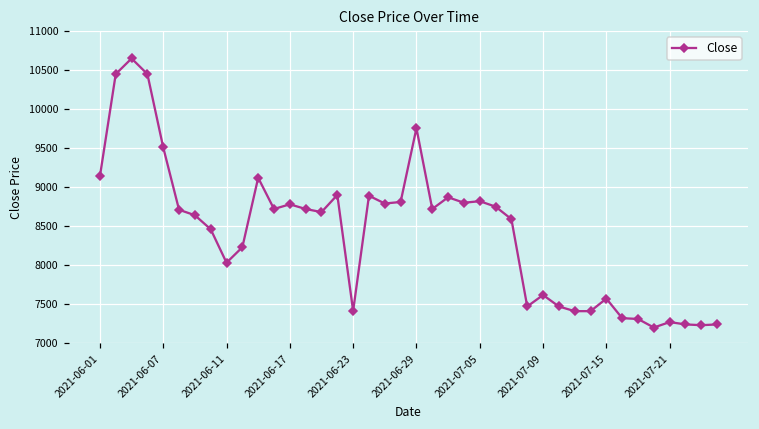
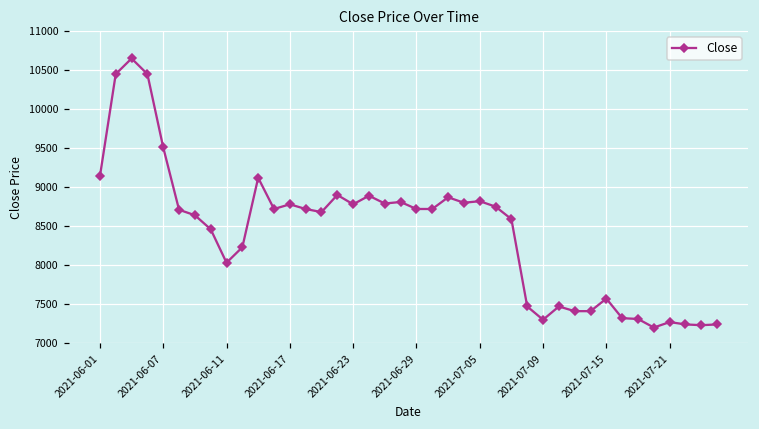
  {
    "2021-06-01": 9100,
    "2021-06-07": 9500,
    "2021-06-11": 8000,
    "2021-06-17": 8800,
-   "2021-06-23": 7400,
-   "2021-06-29": 9800,
+   "2021-06-23": 8800,
+   "2021-06-29": 8700,
    "2021-07-05": 8800,
-   "2021-07-09": 7600,
+   "2021-07-09": 7300,
    "2021-07-15": 7600,
    "2021-07-21": 7300
  }
